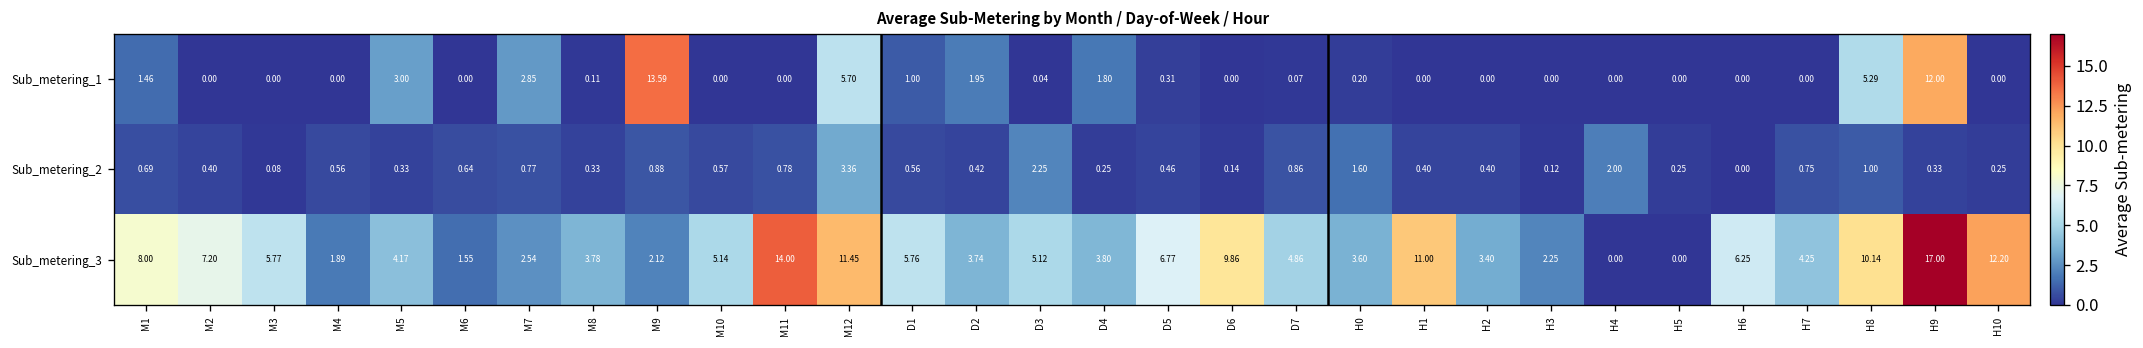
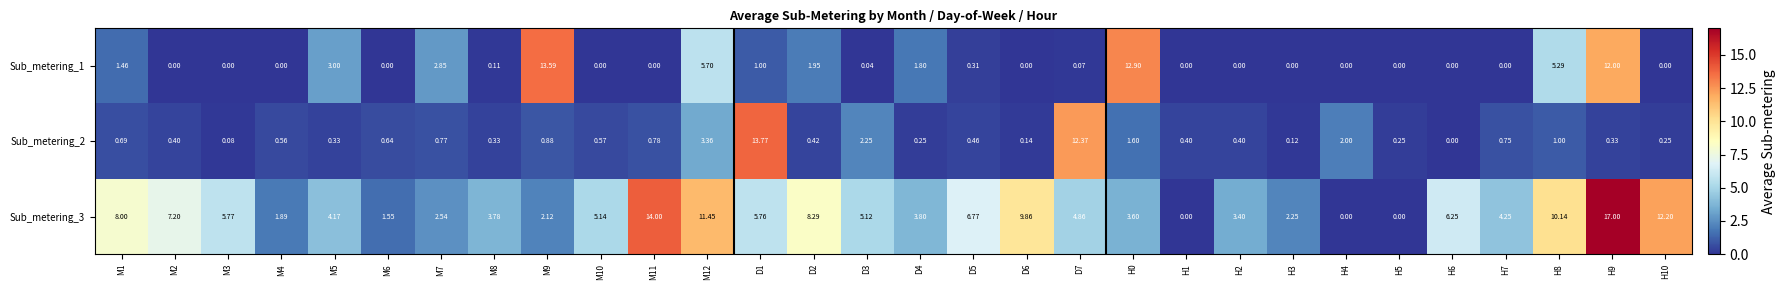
  {
    "Sub_metering_1": {
      "M1": 1.46,
      "M2": 0.00,
      "M3": 0.00,
      "M4": 0.00,
      "M5": 3.00,
      "M6": 0.00,
      "M7": 2.85,
      "M8": 0.11,
      "M9": 13.59,
      "M10": 0.00,
      "M11": 0.00,
      "M12": 5.70,
      "D1": 1.00,
      "D2": 1.95,
      "D3": 0.04,
      "D4": 1.80,
      "D5": 0.31,
      "D6": 0.00,
      "D7": 0.07,
-     "H0": 0.20,
+     "H0": 12.90,
      "H1": 0.00,
      "H2": 0.00,
      "H3": 0.00,
      "H4": 0.00,
      "H5": 0.00,
      "H6": 0.00,
      "H7": 0.00,
      "H8": 5.29,
      "H9": 12.00,
      "H10": 0.00
    },
    "Sub_metering_2": {
      "M1": 0.69,
      "M2": 0.40,
      "M3": 0.08,
      "M4": 0.56,
      "M5": 0.33,
      "M6": 0.64,
      "M7": 0.77,
      "M8": 0.33,
      "M9": 0.88,
      "M10": 0.57,
      "M11": 0.78,
      "M12": 3.36,
-     "D1": 0.56,
+     "D1": 13.77,
      "D2": 0.42,
      "D3": 2.25,
      "D4": 0.25,
      "D5": 0.46,
      "D6": 0.14,
-     "D7": 0.86,
+     "D7": 12.37,
      "H0": 1.60,
      "H1": 0.40,
      "H2": 0.40,
      "H3": 0.12,
      "H4": 2.00,
      "H5": 0.25,
      "H6": 0.00,
      "H7": 0.75,
      "H8": 1.00,
      "H9": 0.33,
      "H10": 0.25
    },
    "Sub_metering_3": {
      "M1": 8.00,
      "M2": 7.20,
      "M3": 5.77,
      "M4": 1.89,
      "M5": 4.17,
      "M6": 1.55,
      "M7": 2.54,
      "M8": 3.78,
      "M9": 2.12,
      "M10": 5.14,
      "M11": 14.00,
      "M12": 11.45,
      "D1": 5.76,
-     "D2": 3.74,
+     "D2": 8.29,
      "D3": 5.12,
      "D4": 3.80,
      "D5": 6.77,
      "D6": 9.86,
      "D7": 4.86,
      "H0": 3.60,
-     "H1": 11.00,
+     "H1": 0.00,
      "H2": 3.40,
      "H3": 2.25,
      "H4": 0.00,
      "H5": 0.00,
      "H6": 6.25,
      "H7": 4.25,
      "H8": 10.14,
      "H9": 17.00,
      "H10": 12.20
    }
  }
